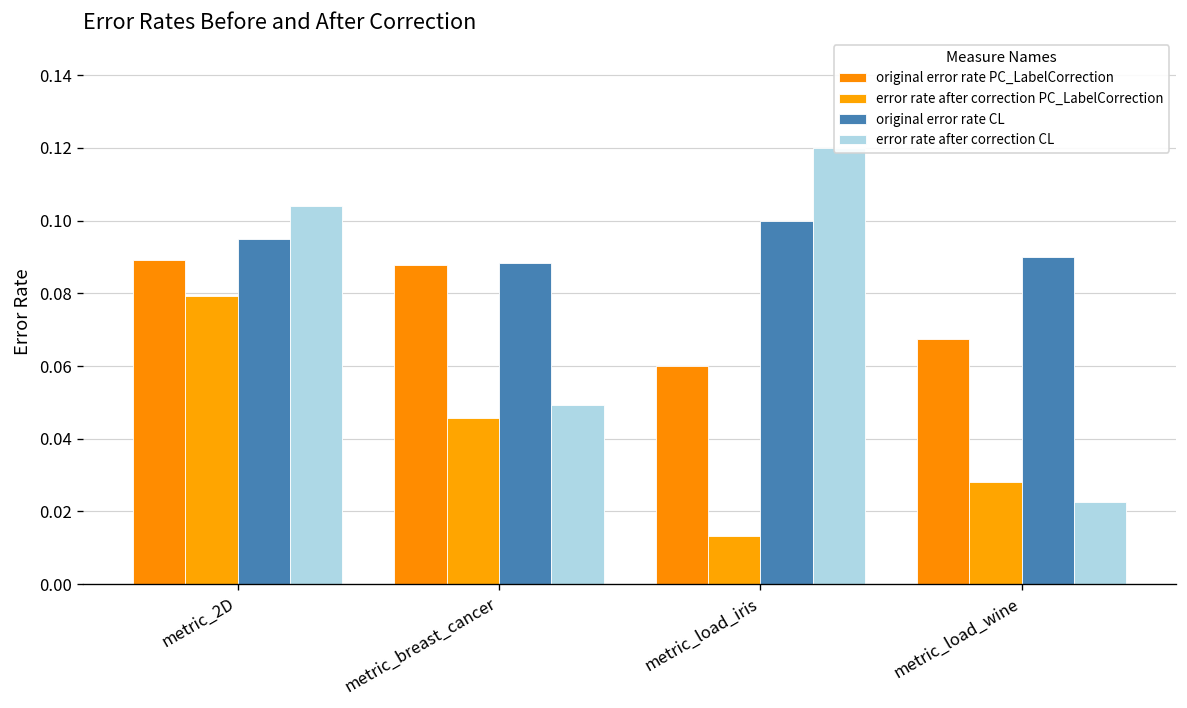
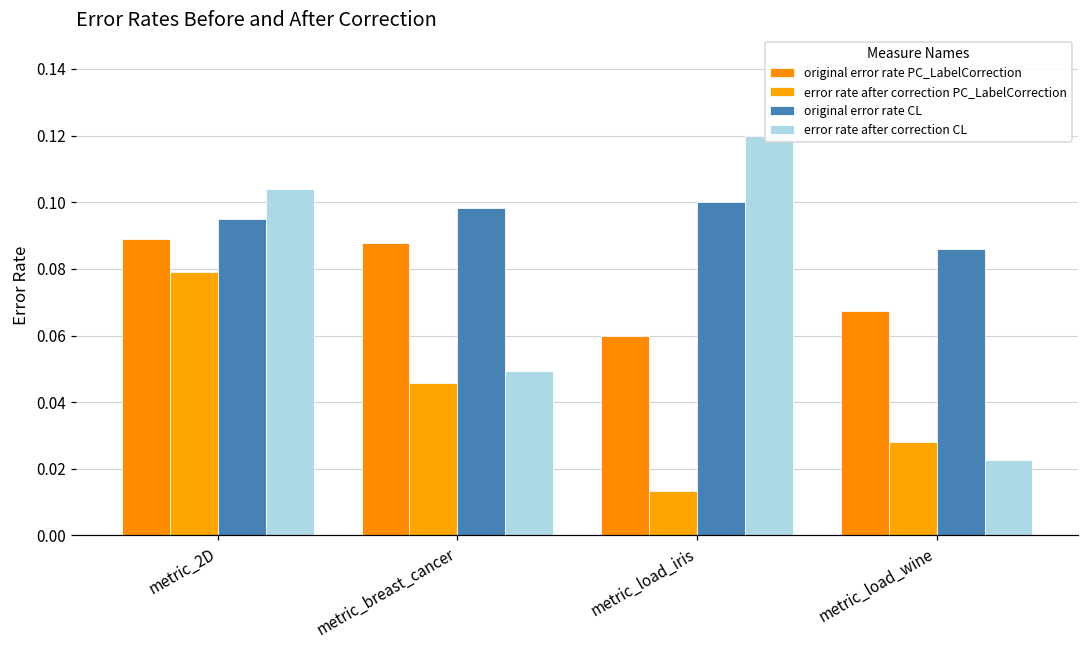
  {
    "original error rate CL": {
      "metric_2D": 0.095,
-     "metric_breast_cancer": 0.088,
+     "metric_breast_cancer": 0.098,
      "metric_load_iris": 0.100,
-     "metric_load_wine": 0.090
+     "metric_load_wine": 0.086
    },
    "error rate after correction CL": {
      "metric_2D": 0.104,
      "metric_breast_cancer": 0.049,
      "metric_load_iris": 0.120,
      "metric_load_wine": 0.023
    }
  }
